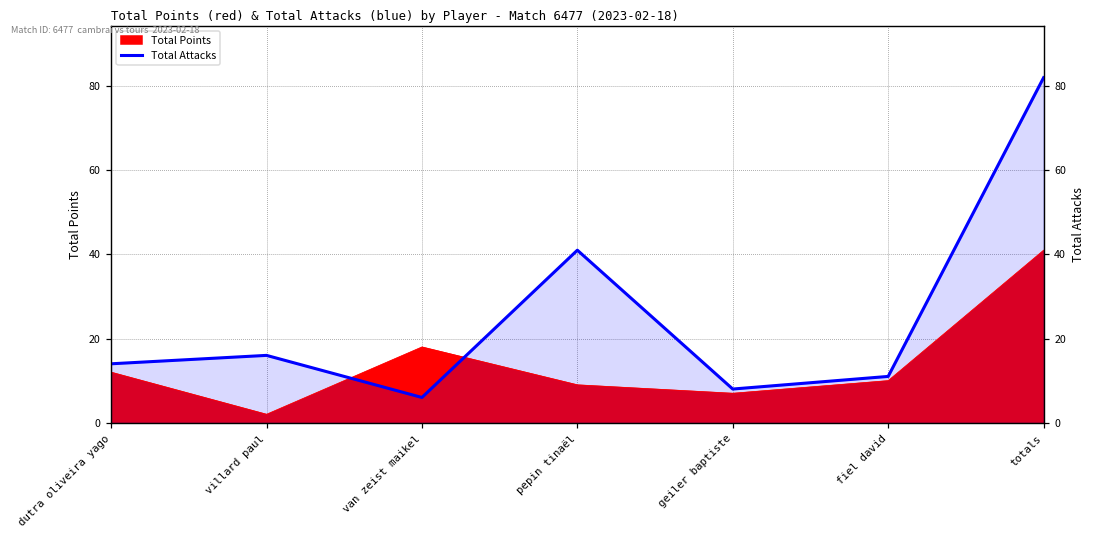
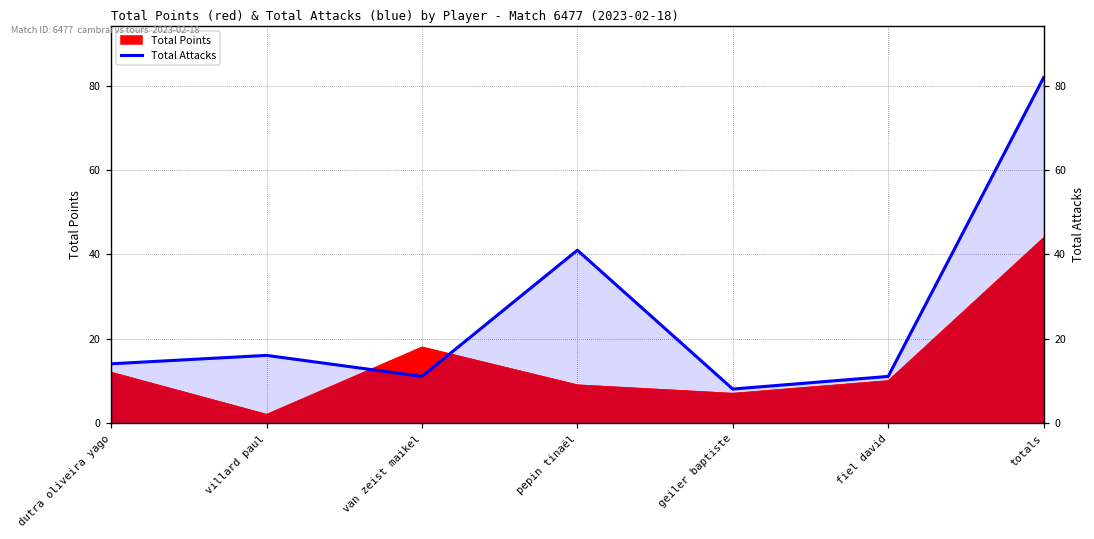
  {
    "Total Points": {
      "dutra oliveira yago": 12,
      "villard paul": 2,
      "van zeist maikel": 18,
      "pepin tinaël": 9,
      "geiler baptiste": 7,
      "fiel david": 10,
-     "totals": 41
+     "totals": 44
    },
    "Total Attacks": {
      "dutra oliveira yago": 14,
      "villard paul": 16,
-     "van zeist maikel": 6,
+     "van zeist maikel": 11,
      "pepin tinaël": 41,
      "geiler baptiste": 8,
      "fiel david": 11,
      "totals": 82
    }
  }
